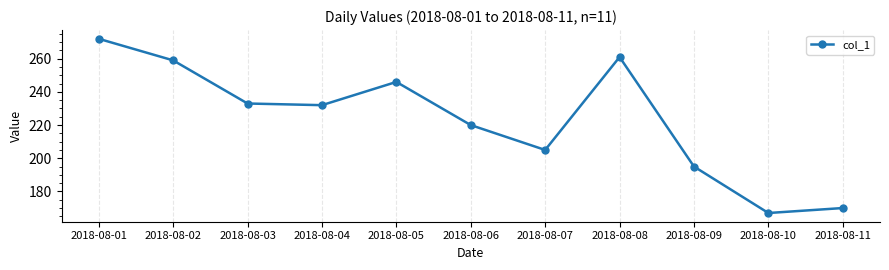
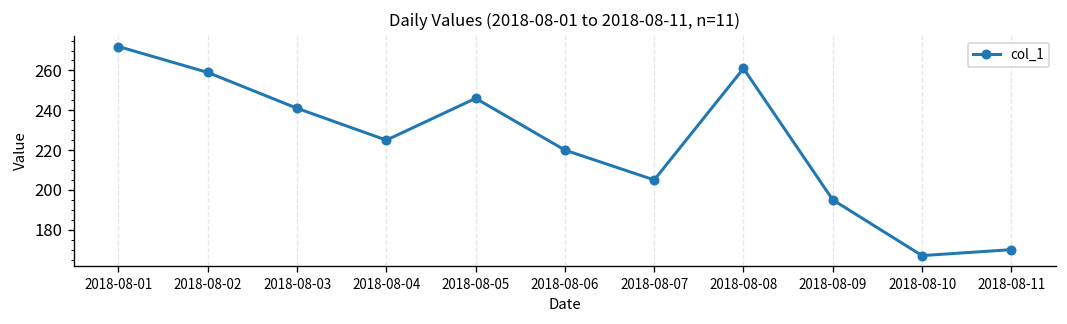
  {
    "2018-08-01": 272,
    "2018-08-02": 259,
-   "2018-08-03": 233,
-   "2018-08-04": 232,
+   "2018-08-03": 241,
+   "2018-08-04": 225,
    "2018-08-05": 246,
    "2018-08-06": 220,
    "2018-08-07": 205,
    "2018-08-08": 261,
    "2018-08-09": 195,
    "2018-08-10": 167,
    "2018-08-11": 170
  }
